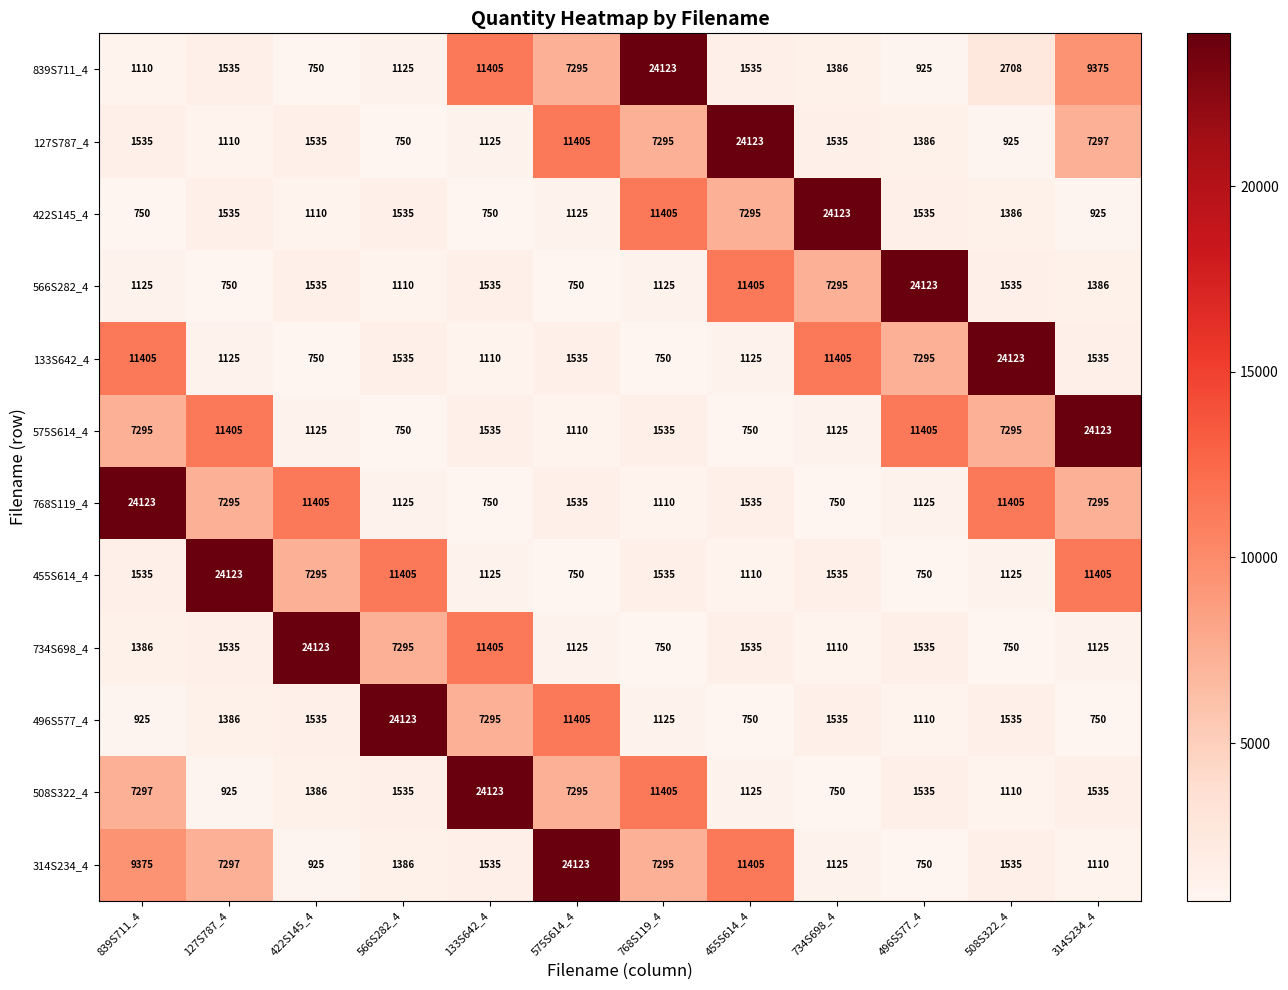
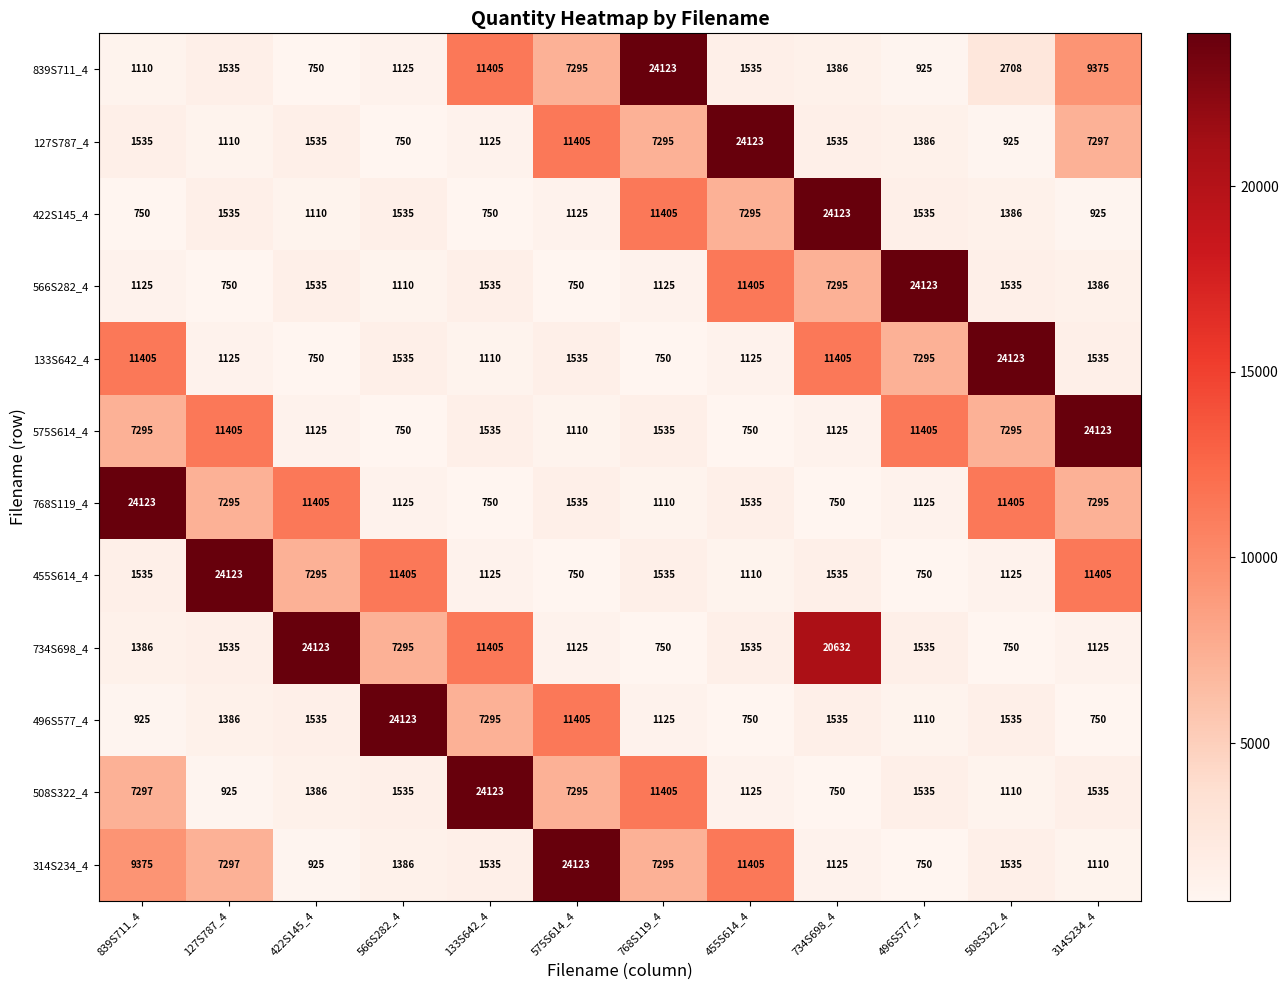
  {
    "839S711_4": {
      "839S711_4": 1110,
      "127S787_4": 1535,
      "422S145_4": 750,
      "566S282_4": 1125,
      "133S642_4": 11405,
      "575S614_4": 7295,
      "768S119_4": 24123,
      "455S614_4": 1535,
      "734S698_4": 1386,
      "496S577_4": 925,
      "508S322_4": 2708,
      "314S234_4": 9375
    },
    "127S787_4": {
      "839S711_4": 1535,
      "127S787_4": 1110,
      "422S145_4": 1535,
      "566S282_4": 750,
      "133S642_4": 1125,
      "575S614_4": 11405,
      "768S119_4": 7295,
      "455S614_4": 24123,
      "734S698_4": 1535,
      "496S577_4": 1386,
      "508S322_4": 925,
      "314S234_4": 7297
    },
    "422S145_4": {
      "839S711_4": 750,
      "127S787_4": 1535,
      "422S145_4": 1110,
      "566S282_4": 1535,
      "133S642_4": 750,
      "575S614_4": 1125,
      "768S119_4": 11405,
      "455S614_4": 7295,
      "734S698_4": 24123,
      "496S577_4": 1535,
      "508S322_4": 1386,
      "314S234_4": 925
    },
    "566S282_4": {
      "839S711_4": 1125,
      "127S787_4": 750,
      "422S145_4": 1535,
      "566S282_4": 1110,
      "133S642_4": 1535,
      "575S614_4": 750,
      "768S119_4": 1125,
      "455S614_4": 11405,
      "734S698_4": 7295,
      "496S577_4": 24123,
      "508S322_4": 1535,
      "314S234_4": 1386
    },
    "133S642_4": {
      "839S711_4": 11405,
      "127S787_4": 1125,
      "422S145_4": 750,
      "566S282_4": 1535,
      "133S642_4": 1110,
      "575S614_4": 1535,
      "768S119_4": 750,
      "455S614_4": 1125,
      "734S698_4": 11405,
      "496S577_4": 7295,
      "508S322_4": 24123,
      "314S234_4": 1535
    },
    "575S614_4": {
      "839S711_4": 7295,
      "127S787_4": 11405,
      "422S145_4": 1125,
      "566S282_4": 750,
      "133S642_4": 1535,
      "575S614_4": 1110,
      "768S119_4": 1535,
      "455S614_4": 750,
      "734S698_4": 1125,
      "496S577_4": 11405,
      "508S322_4": 7295,
      "314S234_4": 24123
    },
    "768S119_4": {
      "839S711_4": 24123,
      "127S787_4": 7295,
      "422S145_4": 11405,
      "566S282_4": 1125,
      "133S642_4": 750,
      "575S614_4": 1535,
      "768S119_4": 1110,
      "455S614_4": 1535,
      "734S698_4": 750,
      "496S577_4": 1125,
      "508S322_4": 11405,
      "314S234_4": 7295
    },
    "455S614_4": {
      "839S711_4": 1535,
      "127S787_4": 24123,
      "422S145_4": 7295,
      "566S282_4": 11405,
      "133S642_4": 1125,
      "575S614_4": 750,
      "768S119_4": 1535,
      "455S614_4": 1110,
      "734S698_4": 1535,
      "496S577_4": 750,
      "508S322_4": 1125,
      "314S234_4": 11405
    },
    "734S698_4": {
      "839S711_4": 1386,
      "127S787_4": 1535,
      "422S145_4": 24123,
      "566S282_4": 7295,
      "133S642_4": 11405,
      "575S614_4": 1125,
      "768S119_4": 750,
      "455S614_4": 1535,
-     "734S698_4": 1110,
+     "734S698_4": 20632,
      "496S577_4": 1535,
      "508S322_4": 750,
      "314S234_4": 1125
    },
    "496S577_4": {
      "839S711_4": 925,
      "127S787_4": 1386,
      "422S145_4": 1535,
      "566S282_4": 24123,
      "133S642_4": 7295,
      "575S614_4": 11405,
      "768S119_4": 1125,
      "455S614_4": 750,
      "734S698_4": 1535,
      "496S577_4": 1110,
      "508S322_4": 1535,
      "314S234_4": 750
    },
    "508S322_4": {
      "839S711_4": 7297,
      "127S787_4": 925,
      "422S145_4": 1386,
      "566S282_4": 1535,
      "133S642_4": 24123,
      "575S614_4": 7295,
      "768S119_4": 11405,
      "455S614_4": 1125,
      "734S698_4": 750,
      "496S577_4": 1535,
      "508S322_4": 1110,
      "314S234_4": 1535
    },
    "314S234_4": {
      "839S711_4": 9375,
      "127S787_4": 7297,
      "422S145_4": 925,
      "566S282_4": 1386,
      "133S642_4": 1535,
      "575S614_4": 24123,
      "768S119_4": 7295,
      "455S614_4": 11405,
      "734S698_4": 1125,
      "496S577_4": 750,
      "508S322_4": 1535,
      "314S234_4": 1110
    }
  }
